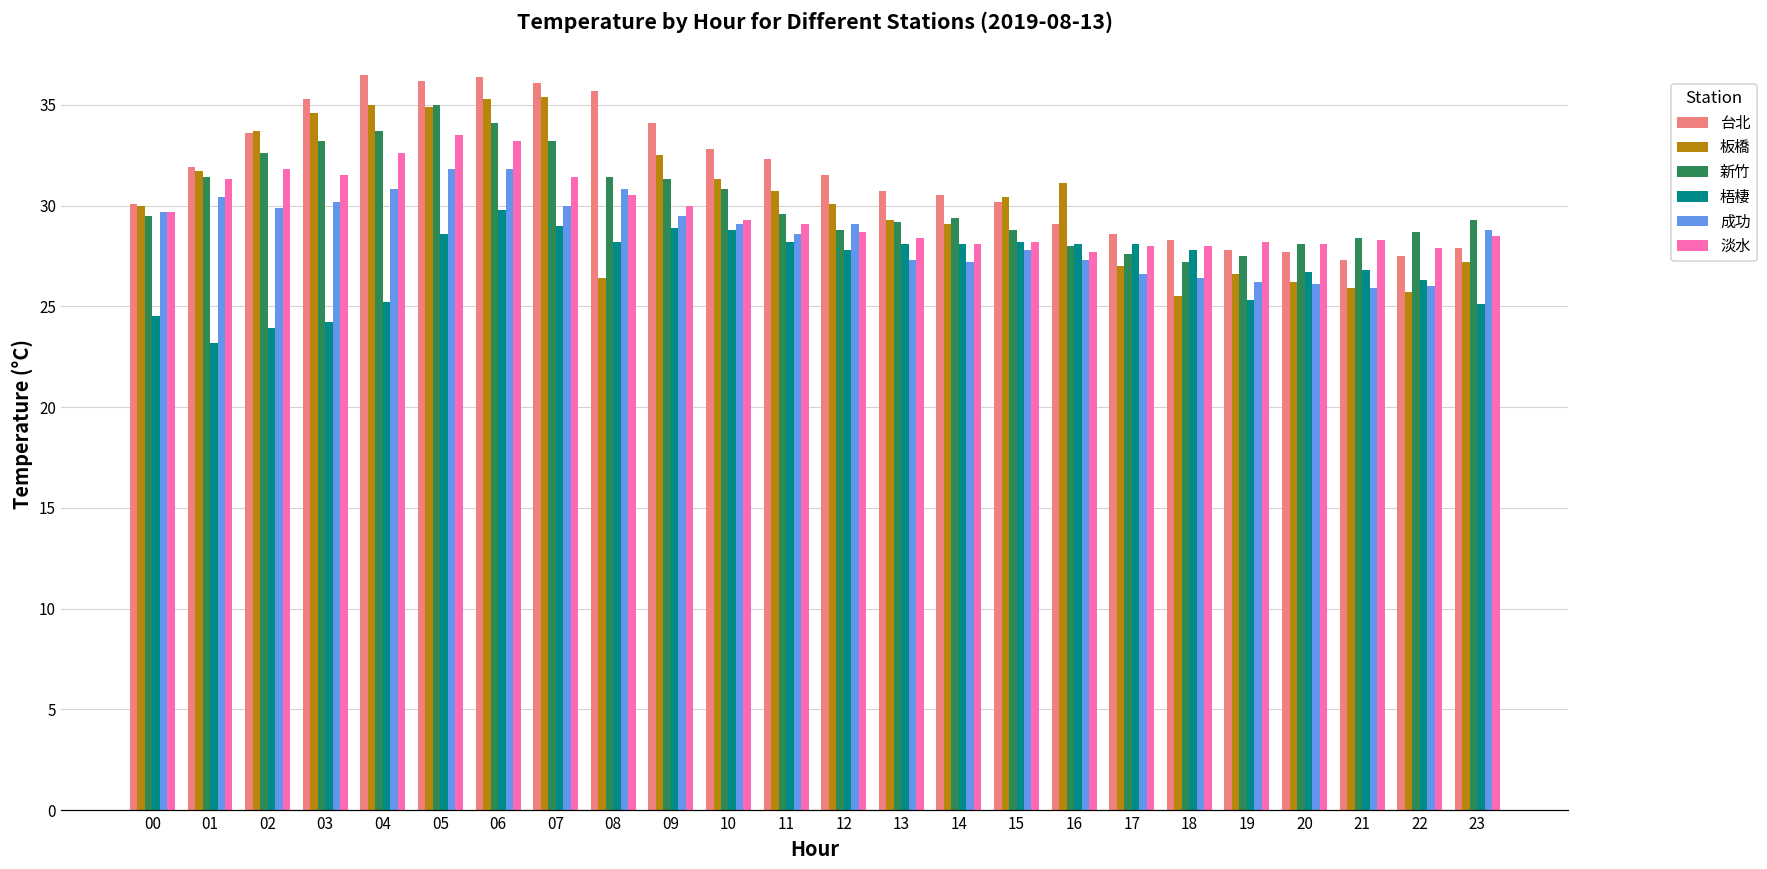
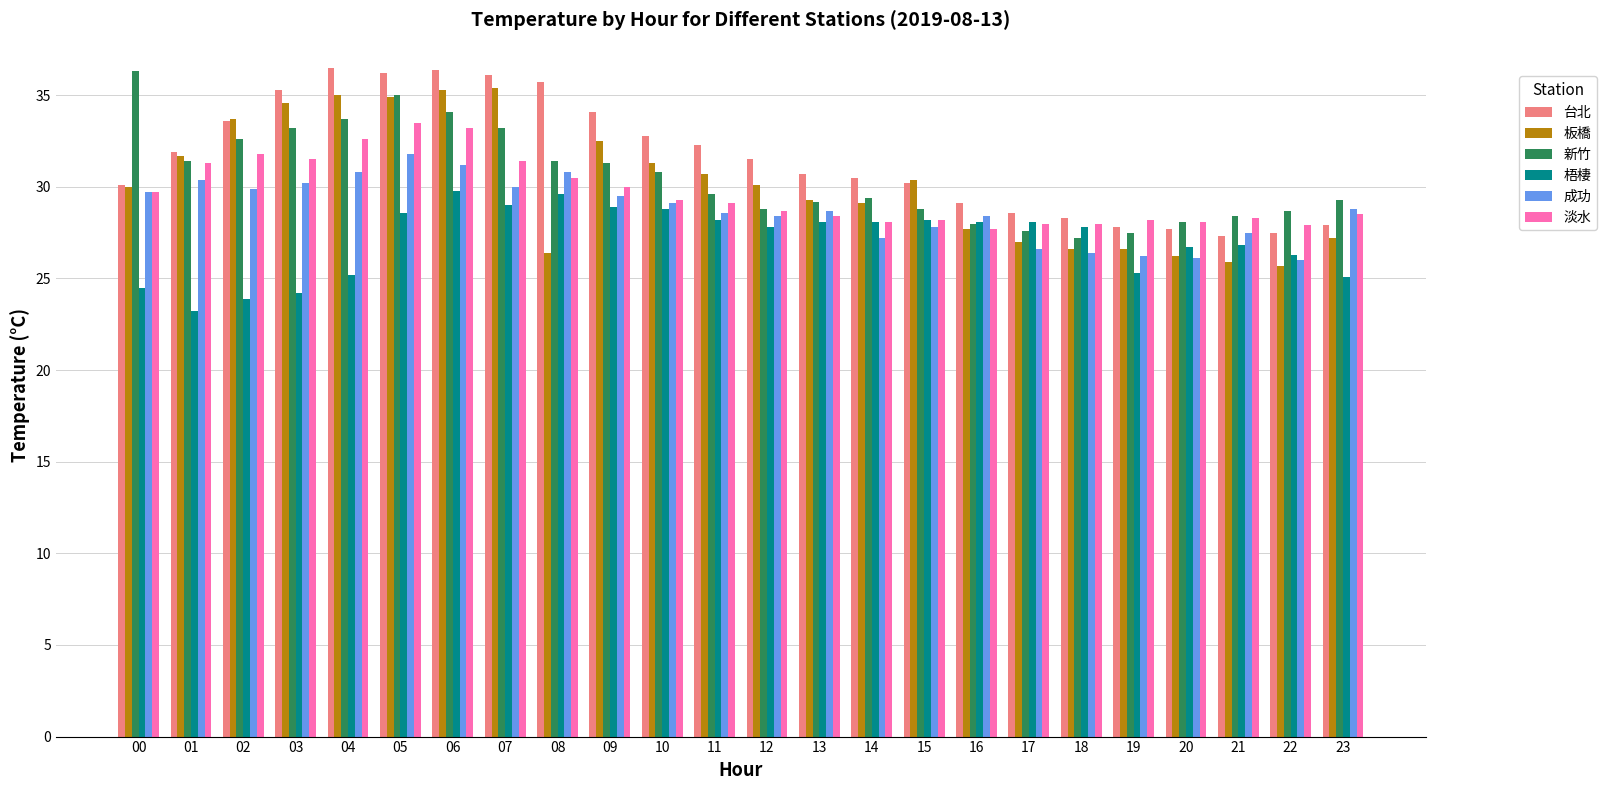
  {
    "板橋": {
      "00": 30.0,
      "01": 31.7,
      "02": 33.7,
      "03": 34.6,
      "04": 35.0,
      "05": 34.9,
      "06": 35.3,
      "07": 35.4,
      "08": 26.4,
      "09": 32.5,
      "10": 31.3,
      "11": 30.7,
      "12": 30.1,
      "13": 29.3,
      "14": 29.1,
      "15": 30.4,
-     "16": 31.1,
+     "16": 27.7,
      "17": 27.0,
-     "18": 25.5,
+     "18": 26.6,
      "19": 26.6,
      "20": 26.2,
      "21": 25.9,
      "22": 25.7,
      "23": 27.2
    },
    "新竹": {
-     "00": 29.5,
+     "00": 36.3,
      "01": 31.4,
      "02": 32.6,
      "03": 33.2,
      "04": 33.7,
      "05": 35.0,
      "06": 34.1,
      "07": 33.2,
      "08": 31.4,
      "09": 31.3,
      "10": 30.8,
      "11": 29.6,
      "12": 28.8,
      "13": 29.2,
      "14": 29.4,
      "15": 28.8,
      "16": 28.0,
      "17": 27.6,
      "18": 27.2,
      "19": 27.5,
      "20": 28.1,
      "21": 28.4,
      "22": 28.7,
      "23": 29.3
    },
    "梧棲": {
      "00": 24.5,
      "01": 23.2,
      "02": 23.9,
      "03": 24.2,
      "04": 25.2,
      "05": 28.6,
      "06": 29.8,
      "07": 29.0,
-     "08": 28.2,
+     "08": 29.6,
      "09": 28.9,
      "10": 28.8,
      "11": 28.2,
      "12": 27.8,
      "13": 28.1,
      "14": 28.1,
      "15": 28.2,
      "16": 28.1,
      "17": 28.1,
      "18": 27.8,
      "19": 25.3,
      "20": 26.7,
      "21": 26.8,
      "22": 26.3,
      "23": 25.1
    },
    "成功": {
      "00": 29.7,
      "01": 30.4,
      "02": 29.9,
      "03": 30.2,
      "04": 30.8,
      "05": 31.8,
-     "06": 31.8,
+     "06": 31.2,
      "07": 30.0,
      "08": 30.8,
      "09": 29.5,
      "10": 29.1,
      "11": 28.6,
-     "12": 29.1,
-     "13": 27.3,
+     "12": 28.4,
+     "13": 28.7,
      "14": 27.2,
      "15": 27.8,
-     "16": 27.3,
+     "16": 28.4,
      "17": 26.6,
      "18": 26.4,
      "19": 26.2,
      "20": 26.1,
-     "21": 25.9,
+     "21": 27.5,
      "22": 26.0,
      "23": 28.8
    }
  }
